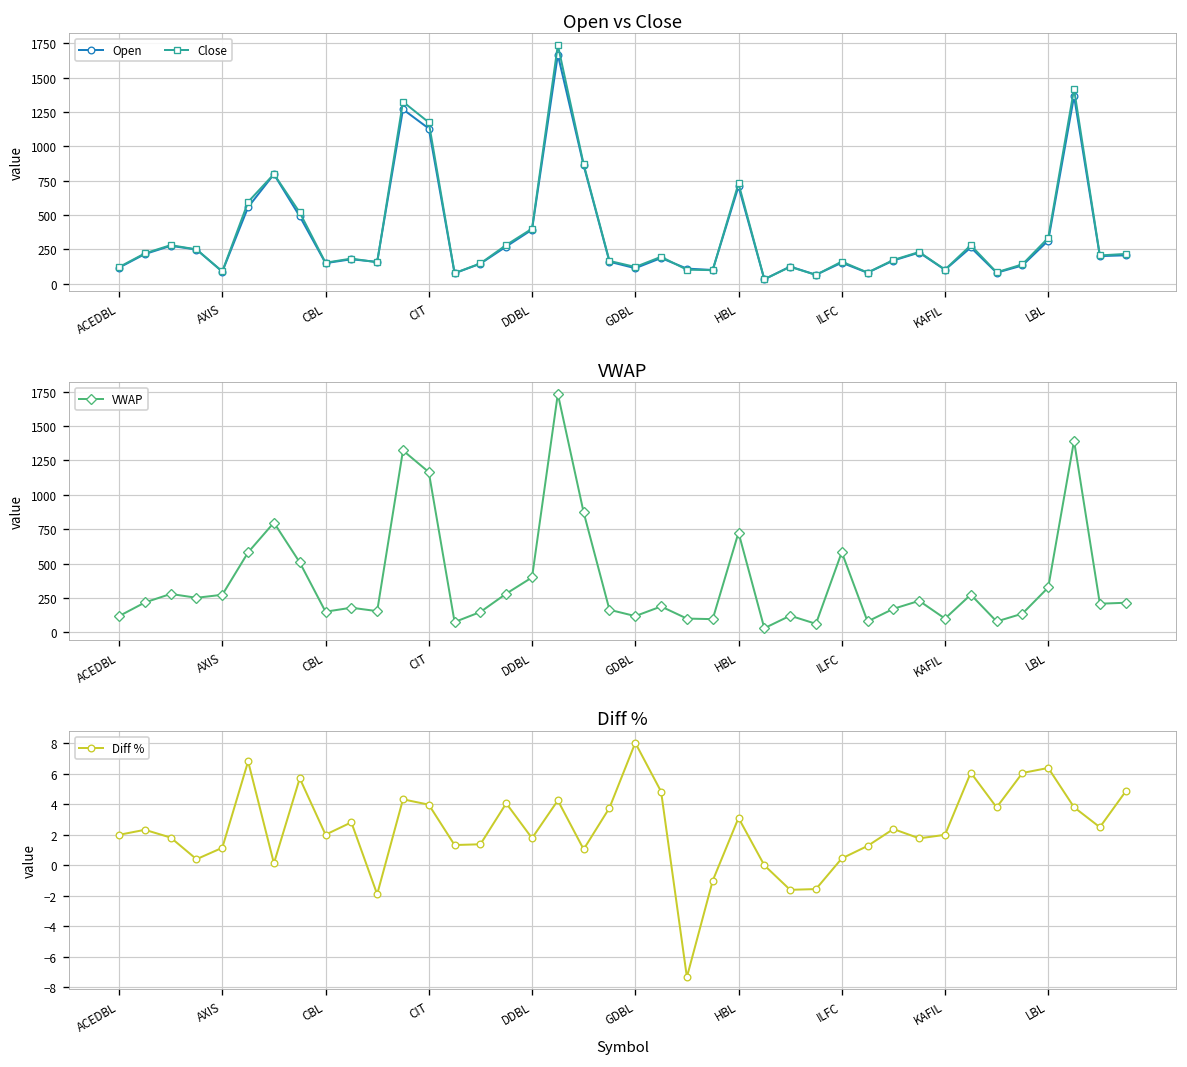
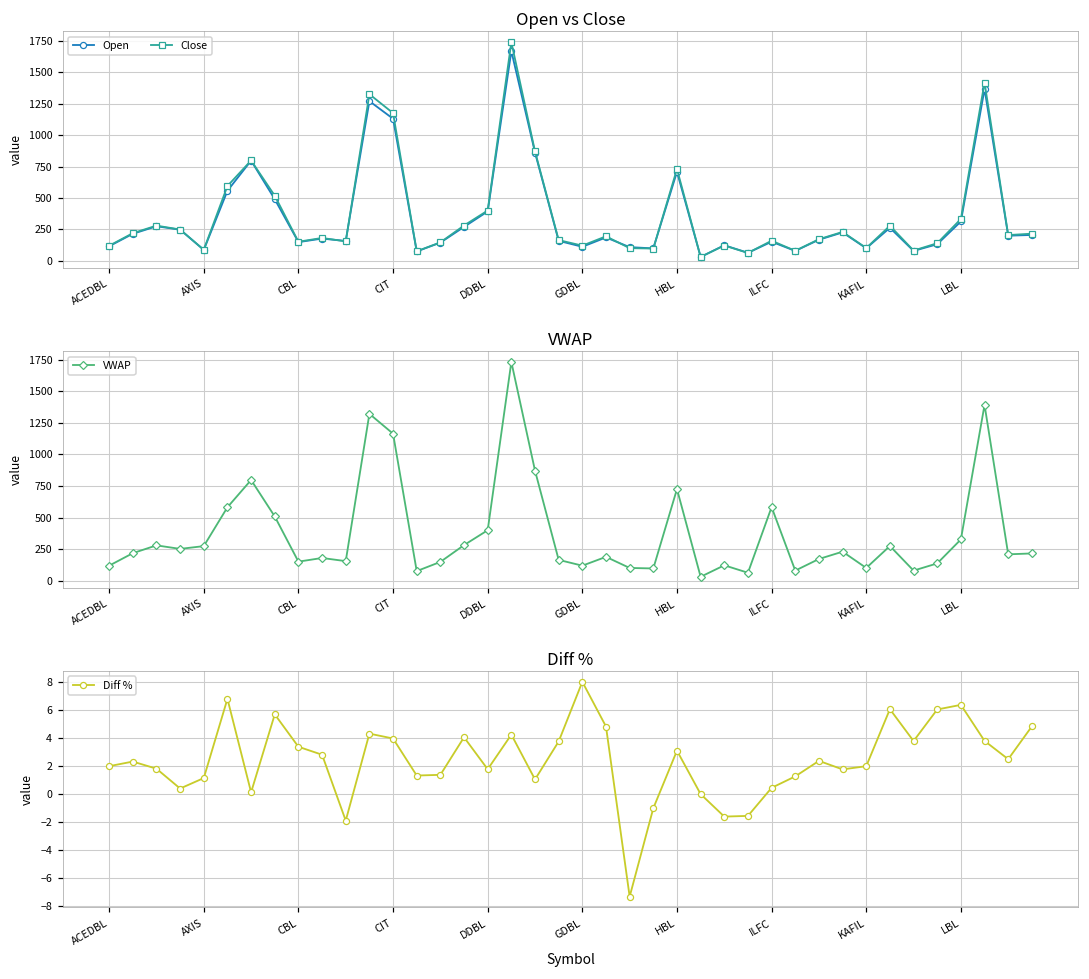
  {
    "VWAP": {
      "ACEDBL": 120,
      "AXIS": 270,
      "CBL": 150,
      "CIT": 1170,
      "DDBL": 400,
      "GDBL": 120,
      "HBL": 730,
      "ILFC": 580,
      "KAFIL": 100,
      "LBL": 330
    },
    "Diff %": {
      "ACEDBL": 2.0,
      "AXIS": 1.2,
-     "CBL": 2.0,
+     "CBL": 3.4,
      "CIT": 4.0,
      "DDBL": 1.8,
      "GDBL": 8.0,
      "HBL": 3.1,
      "ILFC": 0.5,
      "KAFIL": 2.0,
      "LBL": 6.4
    }
  }
